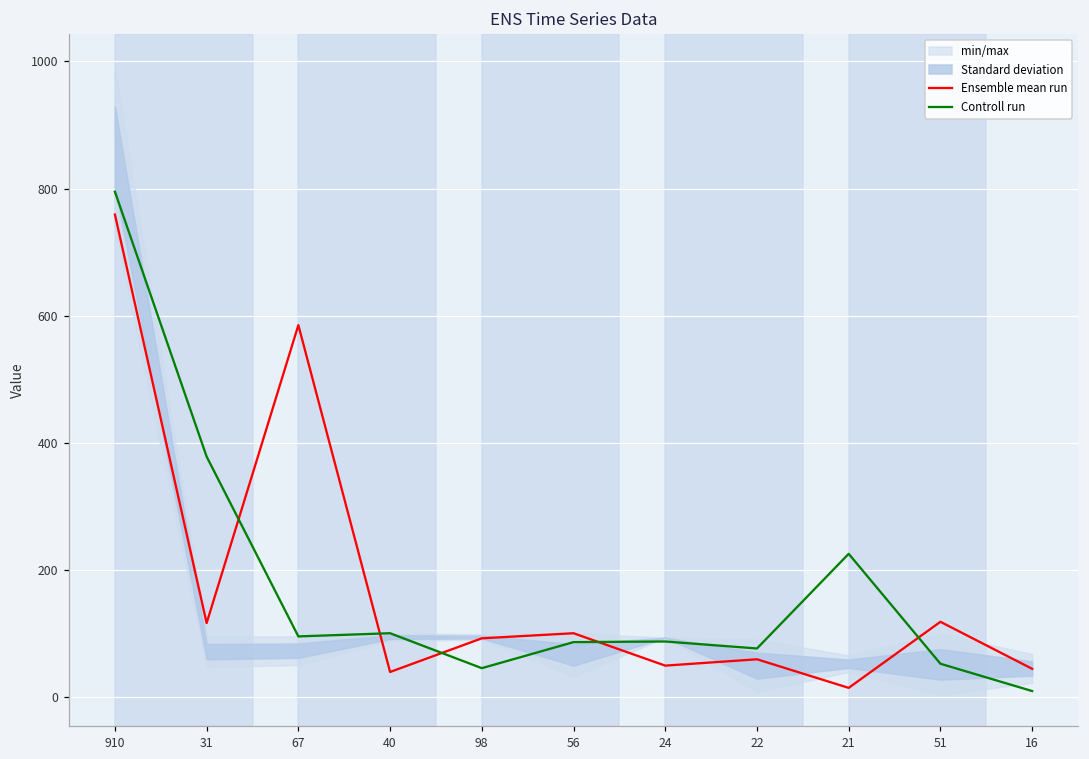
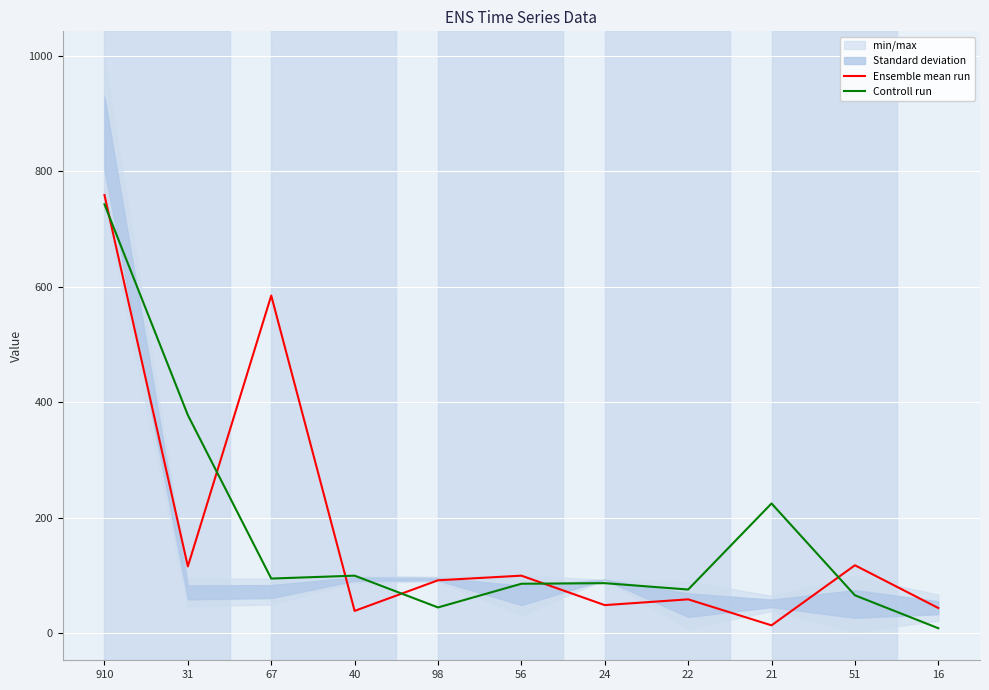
  {
    "Ensemble mean run": {
      "910": 760,
      "31": 120,
      "67": 590,
      "40": 40,
      "24": 50,
      "22": 60,
      "21": 10,
      "51": 120,
      "16": 40
    },
    "Controll run": {
-     "910": 800,
+     "910": 740,
      "31": 380,
      "98": 50,
      "24": 90,
      "22": 80,
      "21": 230,
-     "51": 50,
+     "51": 70,
      "16": 10
    }
  }
